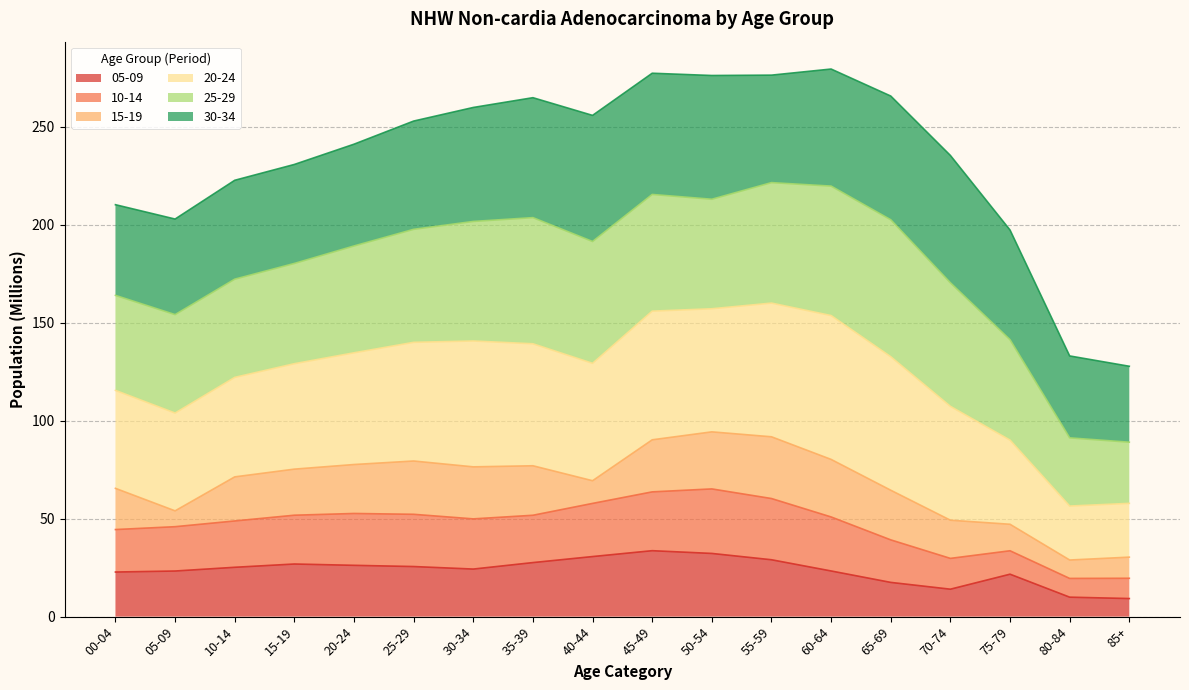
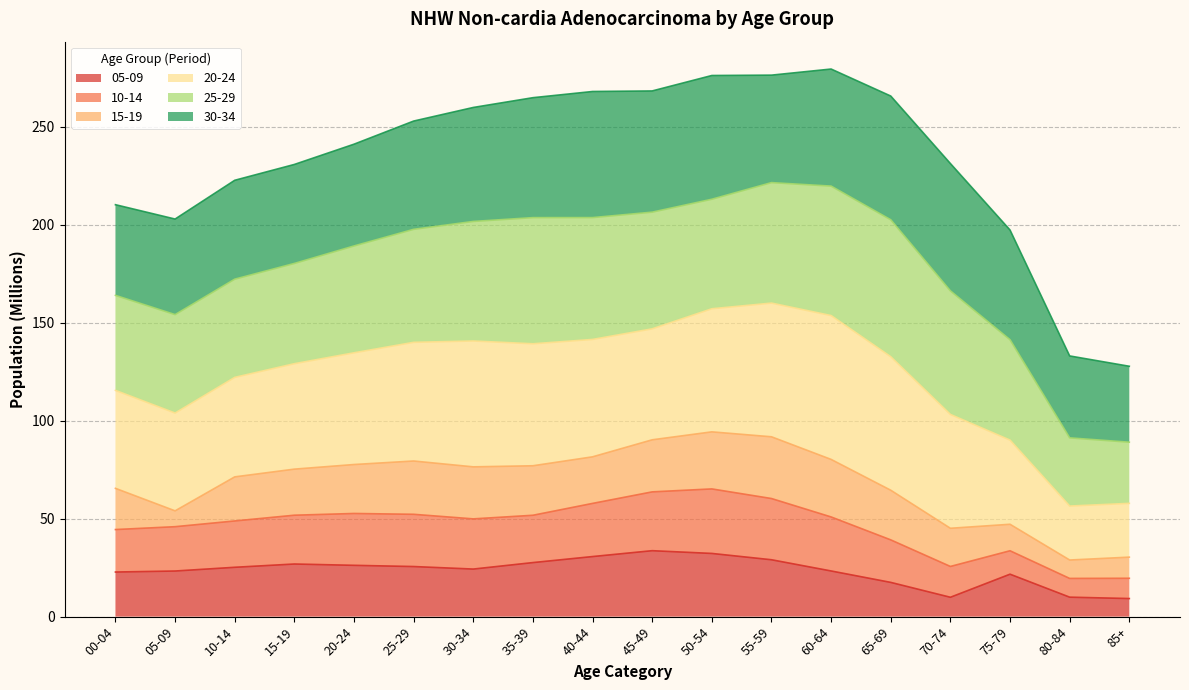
  {
    "05-09": {
      "00-04": 23,
      "05-09": 23,
      "10-14": 25,
      "15-19": 27,
      "20-24": 26,
      "25-29": 26,
      "30-34": 24,
      "35-39": 28,
      "40-44": 31,
      "45-49": 34,
      "50-54": 32,
      "55-59": 29,
      "60-64": 23,
      "65-69": 17,
-     "70-74": 14,
+     "70-74": 10,
      "75-79": 22,
      "80-84": 10,
      "85+": 9
    },
    "10-14": {
      "00-04": 22,
      "05-09": 23,
      "10-14": 24,
      "15-19": 25,
      "20-24": 26,
      "25-29": 27,
      "30-34": 26,
      "35-39": 24,
      "40-44": 27,
      "45-49": 30,
      "50-54": 33,
      "55-59": 31,
      "60-64": 28,
      "65-69": 22,
      "70-74": 16,
      "75-79": 12,
      "80-84": 10,
      "85+": 10
    },
    "15-19": {
      "00-04": 21,
      "05-09": 8,
      "10-14": 22,
      "15-19": 24,
      "20-24": 25,
      "25-29": 27,
      "30-34": 27,
      "35-39": 25,
-     "40-44": 12,
+     "40-44": 24,
      "45-49": 27,
      "50-54": 29,
      "55-59": 32,
      "60-64": 29,
      "65-69": 25,
      "70-74": 19,
      "75-79": 14,
      "80-84": 9,
      "85+": 11
    },
    "20-24": {
      "00-04": 50,
      "05-09": 50,
      "10-14": 51,
      "15-19": 54,
      "20-24": 57,
      "25-29": 61,
      "30-34": 64,
      "35-39": 62,
      "40-44": 60,
-     "45-49": 66,
+     "45-49": 57,
      "50-54": 63,
      "55-59": 68,
      "60-64": 73,
      "65-69": 68,
      "70-74": 58,
      "75-79": 43,
      "80-84": 28,
      "85+": 27
    },
    "25-29": {
      "00-04": 48,
      "05-09": 50,
      "10-14": 50,
      "15-19": 51,
      "20-24": 55,
      "25-29": 58,
      "30-34": 61,
      "35-39": 64,
      "40-44": 62,
      "45-49": 60,
      "50-54": 56,
      "55-59": 61,
      "60-64": 66,
      "65-69": 70,
      "70-74": 63,
      "75-79": 51,
      "80-84": 35,
      "85+": 31
    },
    "30-34": {
      "00-04": 46,
      "05-09": 49,
      "10-14": 50,
      "15-19": 51,
      "20-24": 52,
      "25-29": 55,
      "30-34": 58,
      "35-39": 61,
      "40-44": 64,
      "45-49": 62,
      "50-54": 63,
      "55-59": 55,
      "60-64": 60,
      "65-69": 63,
      "70-74": 65,
      "75-79": 56,
      "80-84": 42,
      "85+": 39
    }
  }
